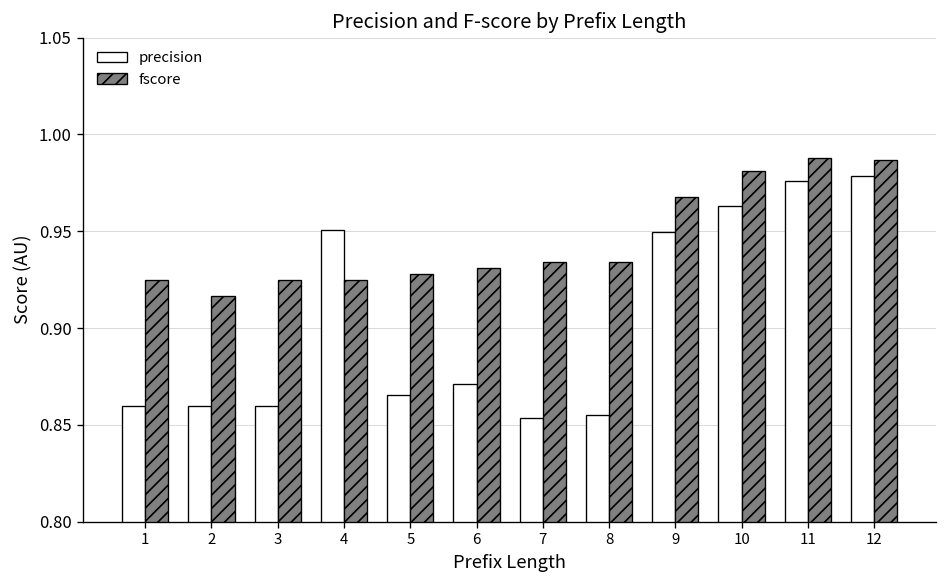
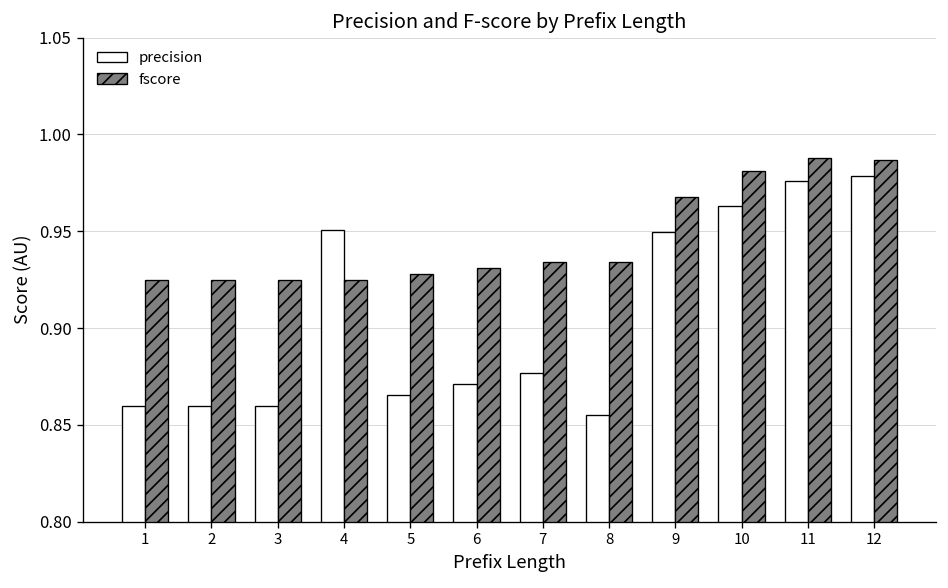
  {
    "precision": {
      "1": 0.860,
      "2": 0.860,
      "3": 0.860,
      "4": 0.951,
      "5": 0.865,
      "6": 0.871,
-     "7": 0.853,
+     "7": 0.877,
      "8": 0.855,
      "9": 0.950,
      "10": 0.963,
      "11": 0.976,
      "12": 0.979
    },
    "fscore": {
      "1": 0.925,
-     "2": 0.916,
+     "2": 0.925,
      "3": 0.925,
      "4": 0.925,
      "5": 0.928,
      "6": 0.931,
      "7": 0.934,
      "8": 0.934,
      "9": 0.968,
      "10": 0.981,
      "11": 0.988,
      "12": 0.987
    }
  }
